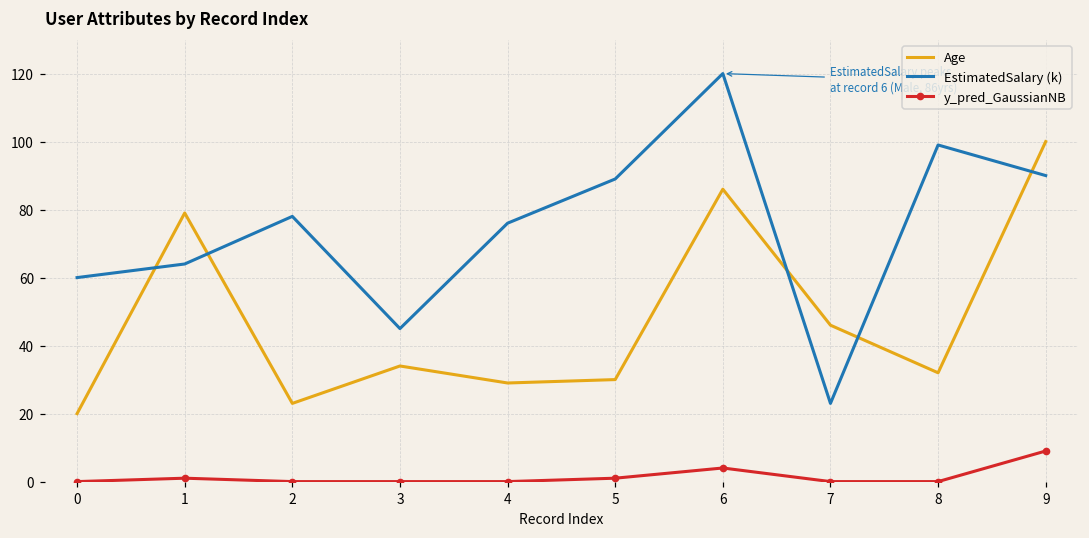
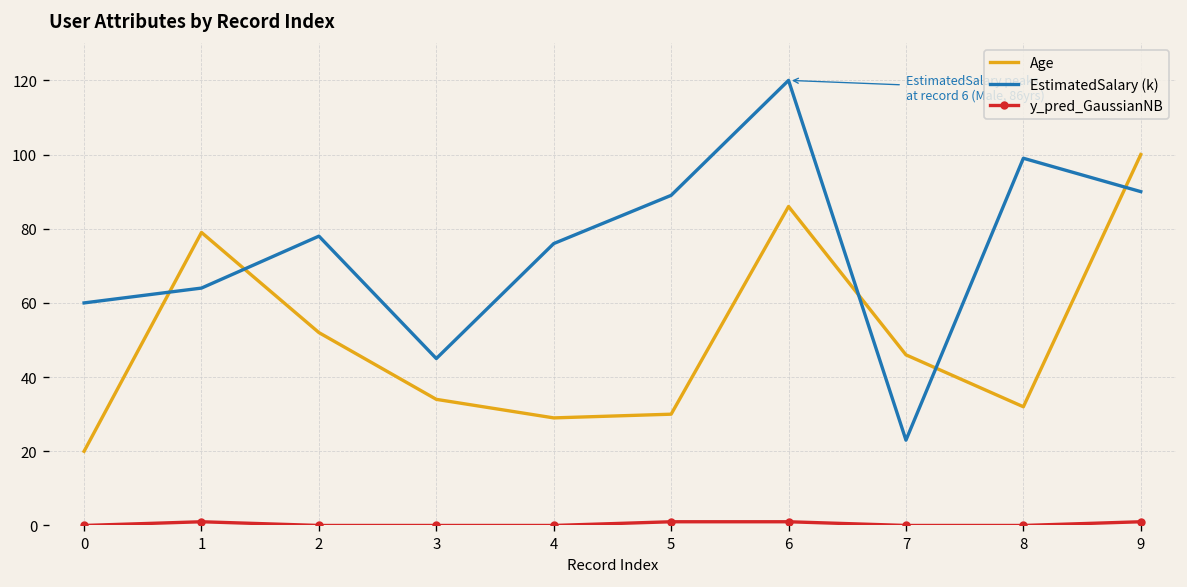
  {
    "Age": {
      "0": 20,
      "1": 79,
-     "2": 23,
+     "2": 52,
      "3": 34,
      "4": 29,
      "5": 30,
      "6": 86,
      "7": 46,
      "8": 32,
      "9": 100
    },
    "EstimatedSalary (k)": {
      "0": 60,
      "1": 64,
      "2": 78,
      "3": 45,
      "4": 76,
      "5": 89,
      "7": 23,
      "8": 99,
      "9": 90
    },
    "y_pred_GaussianNB": {
      "0": 0,
      "1": 1,
      "2": 0,
      "3": 0,
      "4": 0,
      "5": 1,
-     "6": 4,
+     "6": 1,
      "7": 0,
      "8": 0,
-     "9": 9
+     "9": 1
    }
  }
